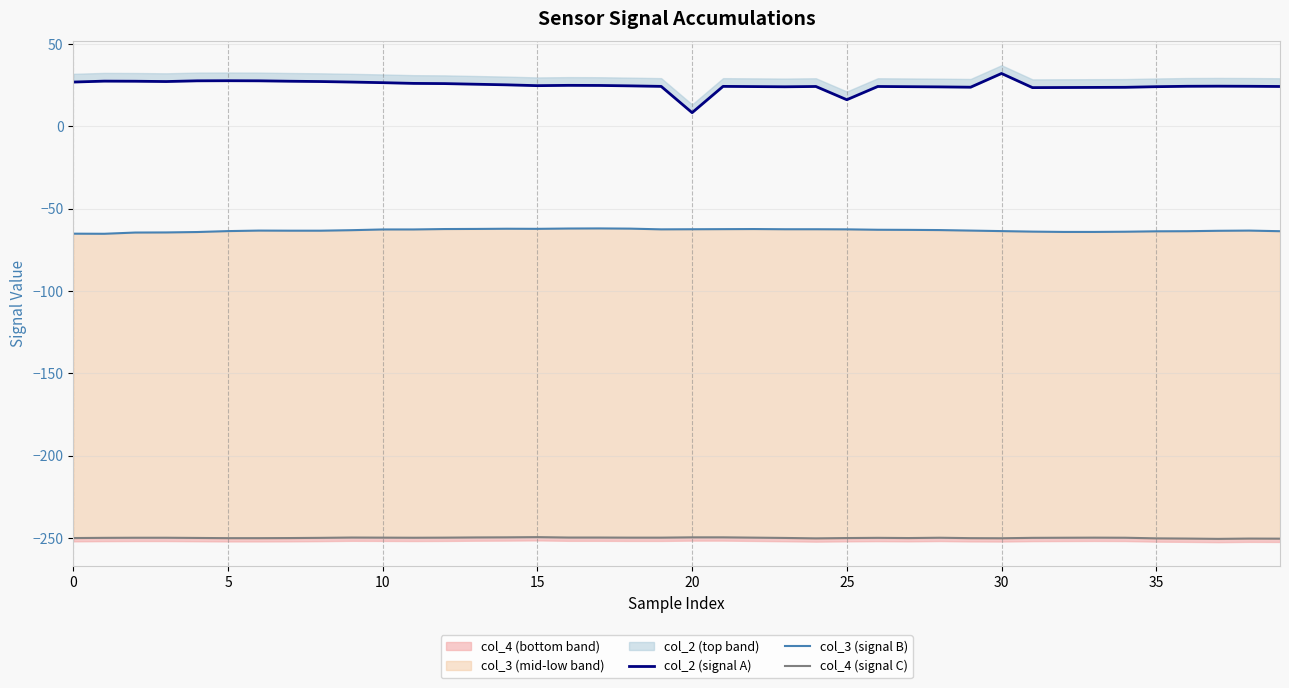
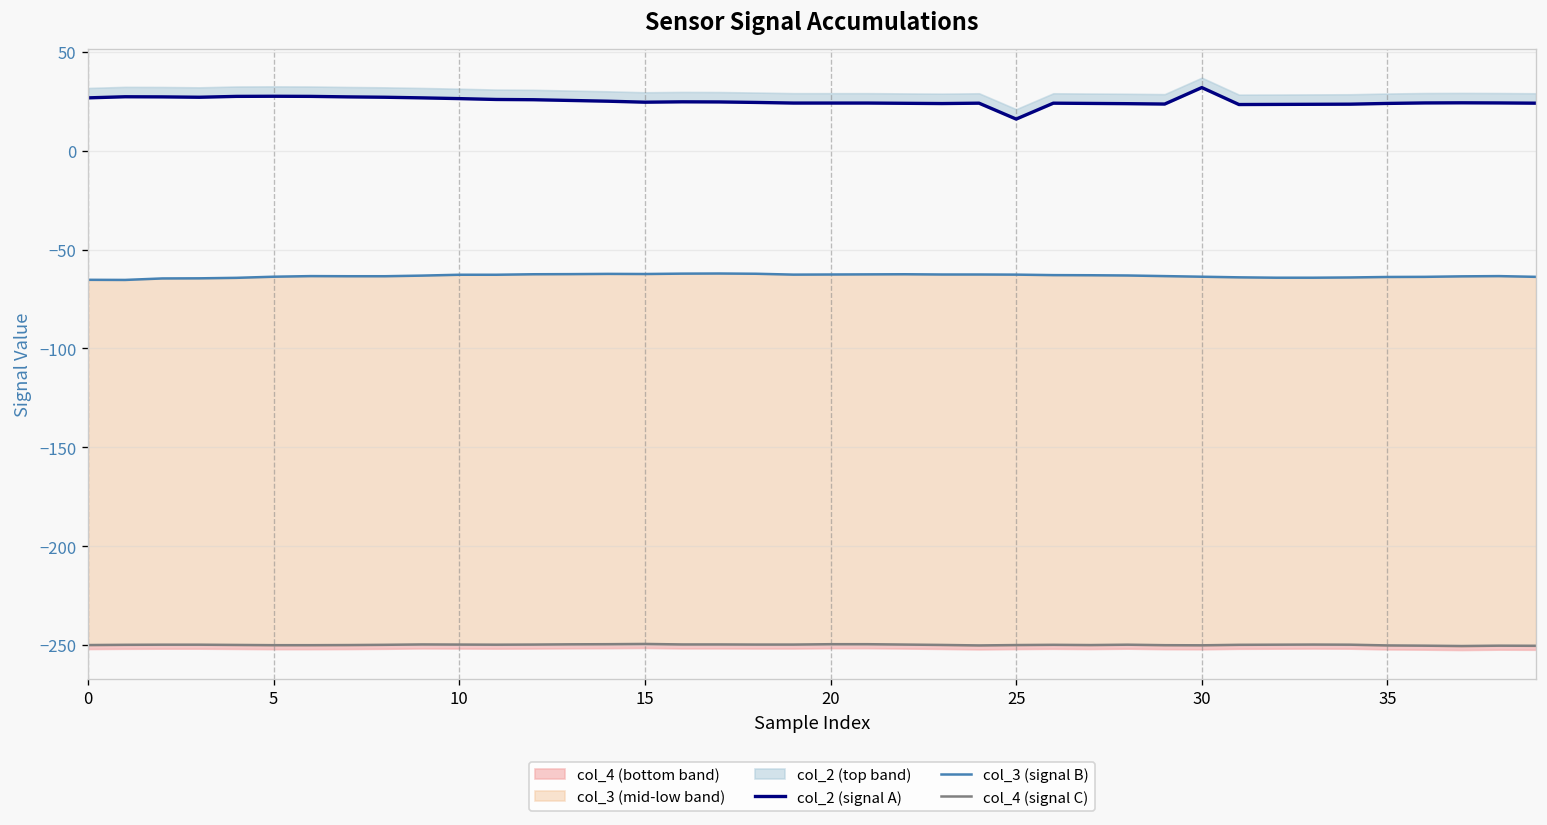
  {
    "col_2 (signal A)": {
      "0": 27,
      "5": 28,
      "10": 26,
      "15": 25,
-     "20": 8,
+     "20": 24,
      "25": 16,
      "30": 32,
      "35": 24
    }
  }
